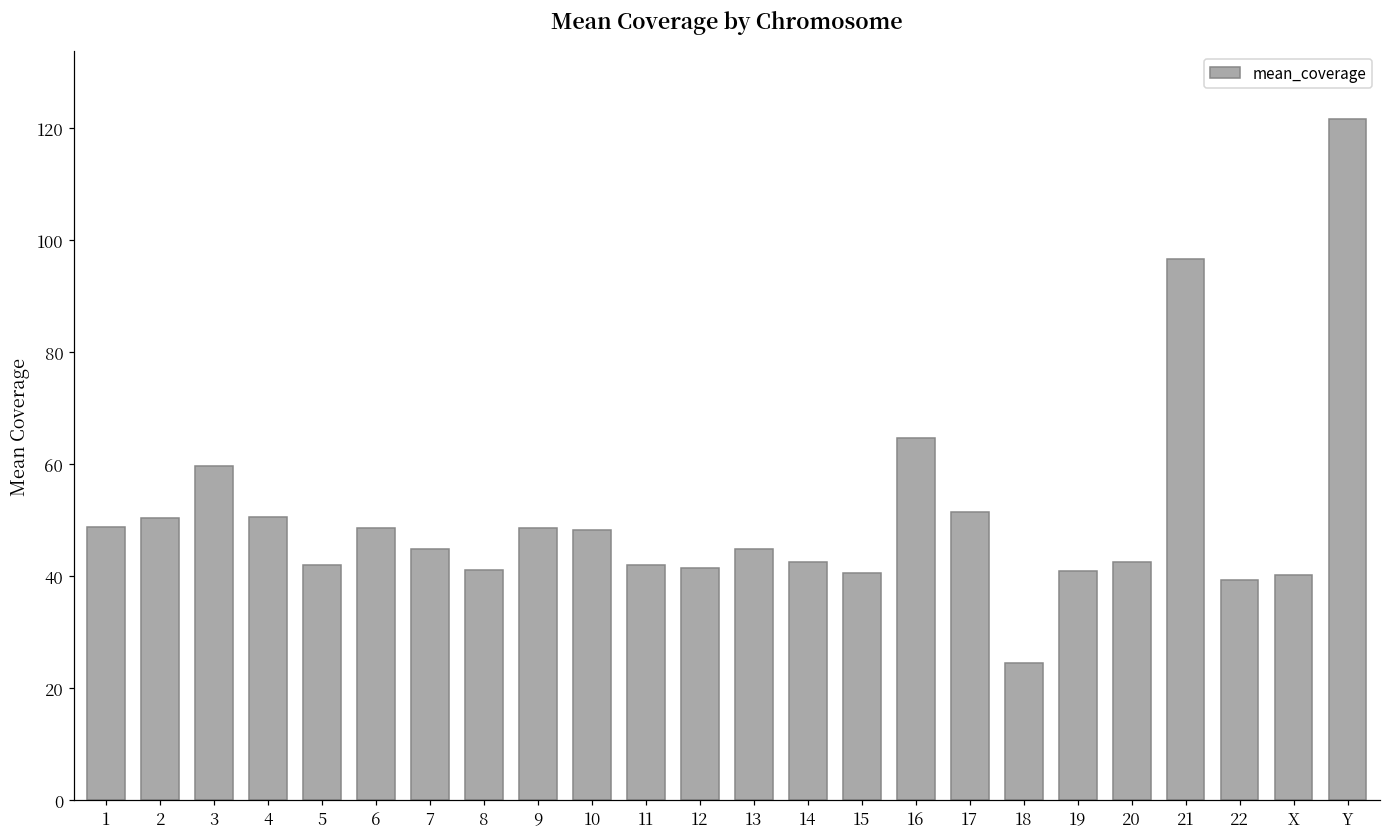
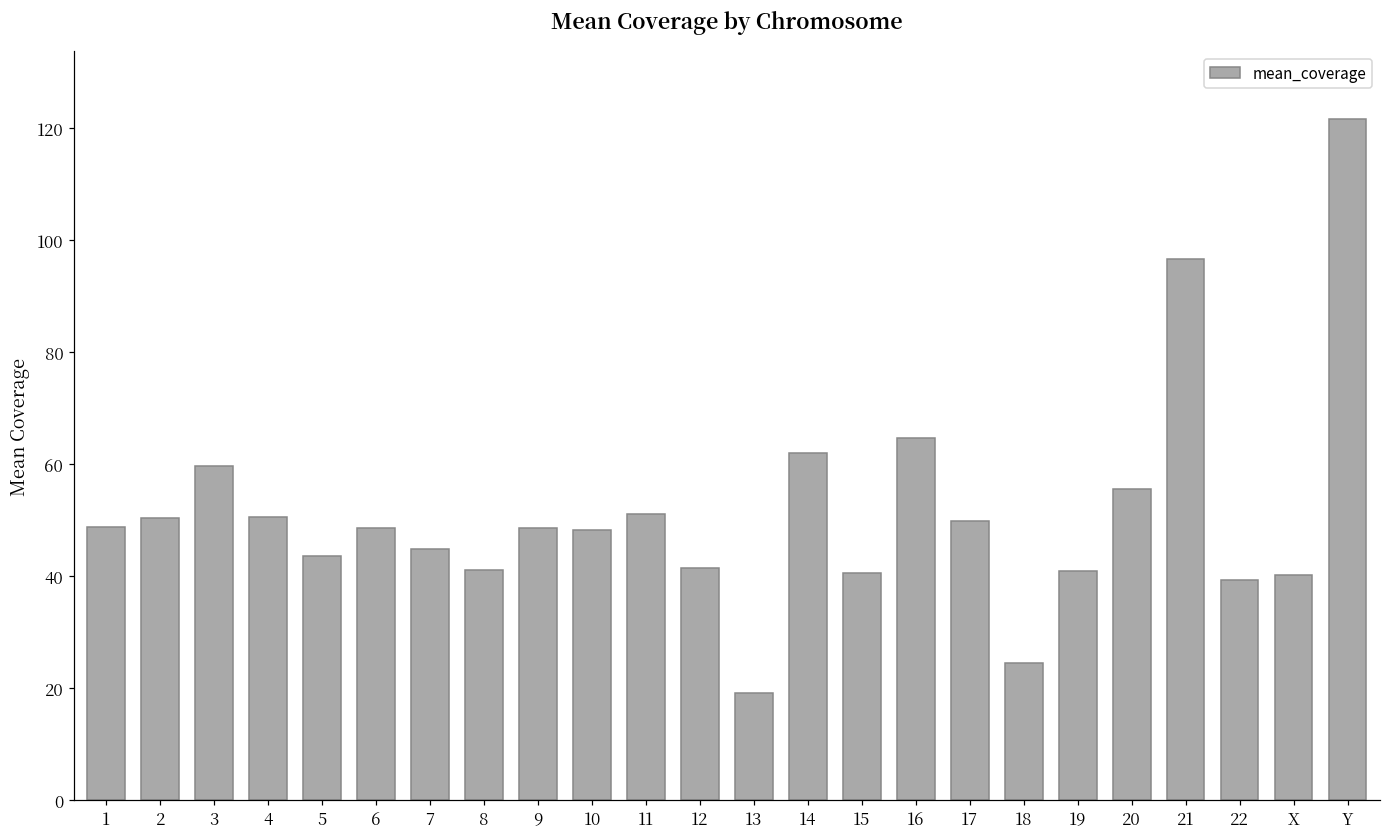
  {
    "1": 49,
    "2": 50,
    "3": 60,
    "4": 51,
-   "5": 42,
+   "5": 44,
    "6": 49,
    "7": 45,
    "8": 41,
    "9": 49,
    "10": 48,
-   "11": 42,
+   "11": 51,
    "12": 42,
-   "13": 45,
-   "14": 43,
+   "13": 19,
+   "14": 62,
    "15": 41,
    "16": 65,
-   "17": 52,
+   "17": 50,
    "18": 25,
    "19": 41,
-   "20": 43,
+   "20": 56,
    "21": 97,
    "22": 39,
    "X": 40,
    "Y": 122
  }
